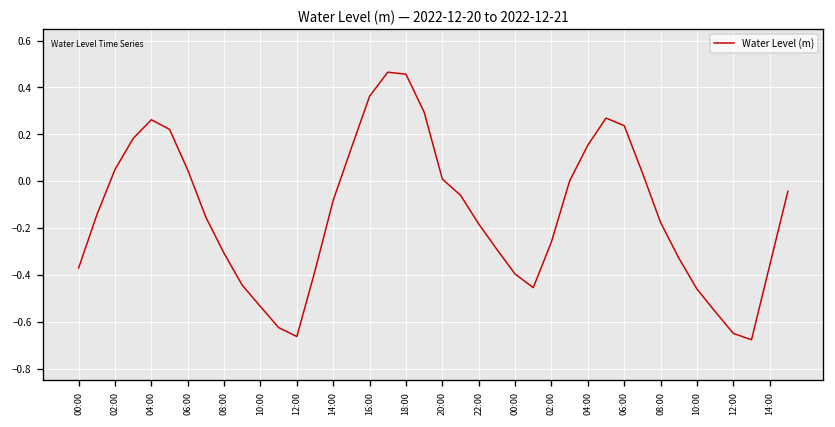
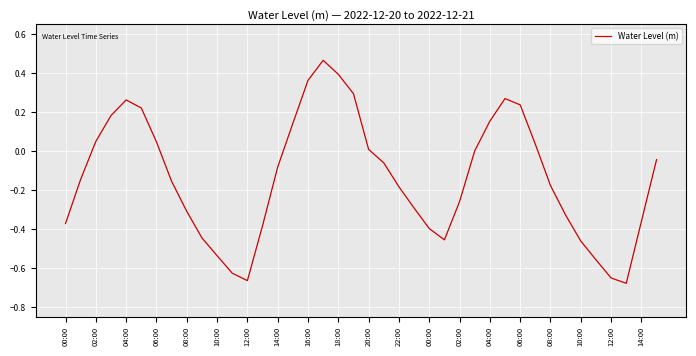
  {
    "16:00": 0.36,
-   "18:00": 0.46,
+   "18:00": 0.39,
    "20:00": 0.01,
    "22:00": -0.18
  }
